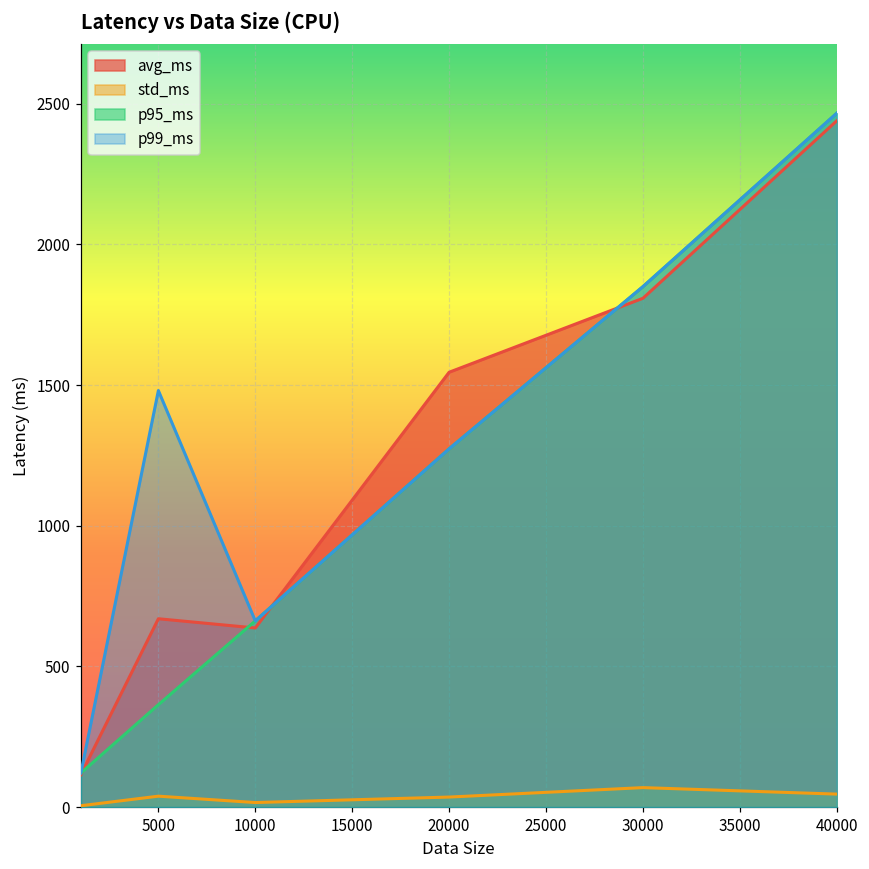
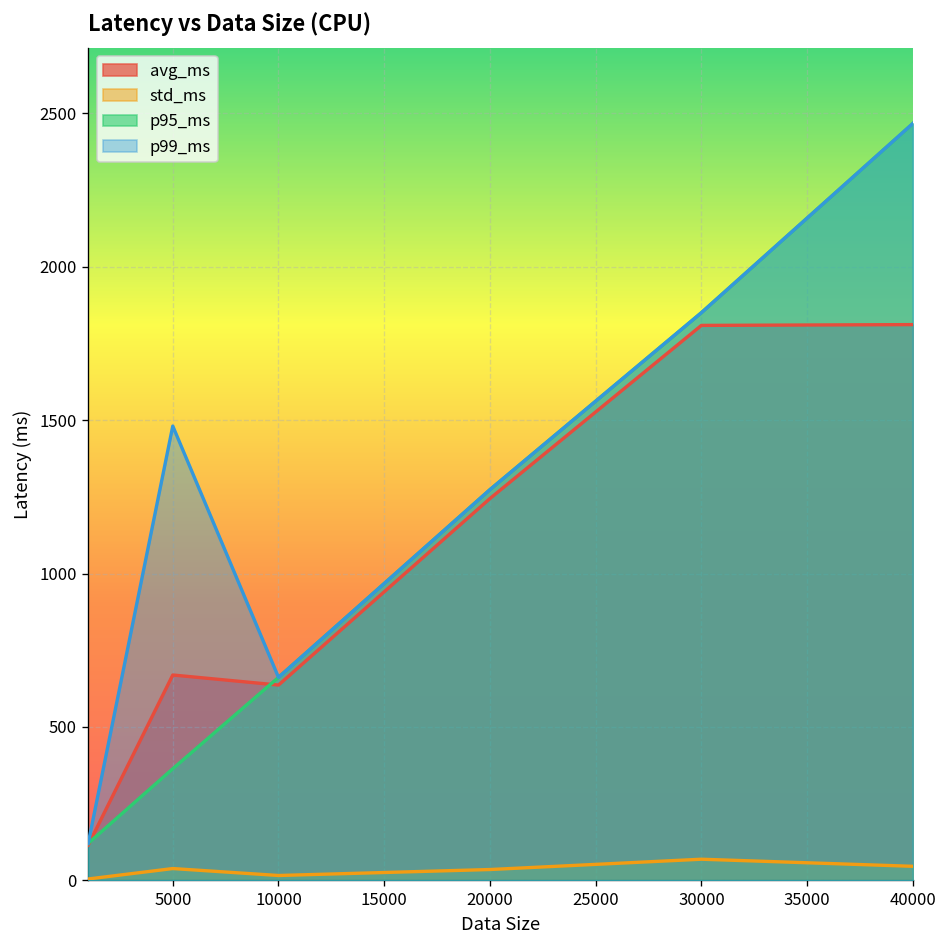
  {
    "avg_ms": {
      "5000": 670,
      "10000": 640,
-     "20000": 1550,
+     "20000": 1240,
      "30000": 1810,
-     "40000": 2440
+     "40000": 1810
    },
    "std_ms": {
      "5000": 40,
      "10000": 20,
      "20000": 40,
      "30000": 70,
      "40000": 50
    },
    "p95_ms": {
      "5000": 360
    },
    "p99_ms": {
      "5000": 1480
    }
  }
